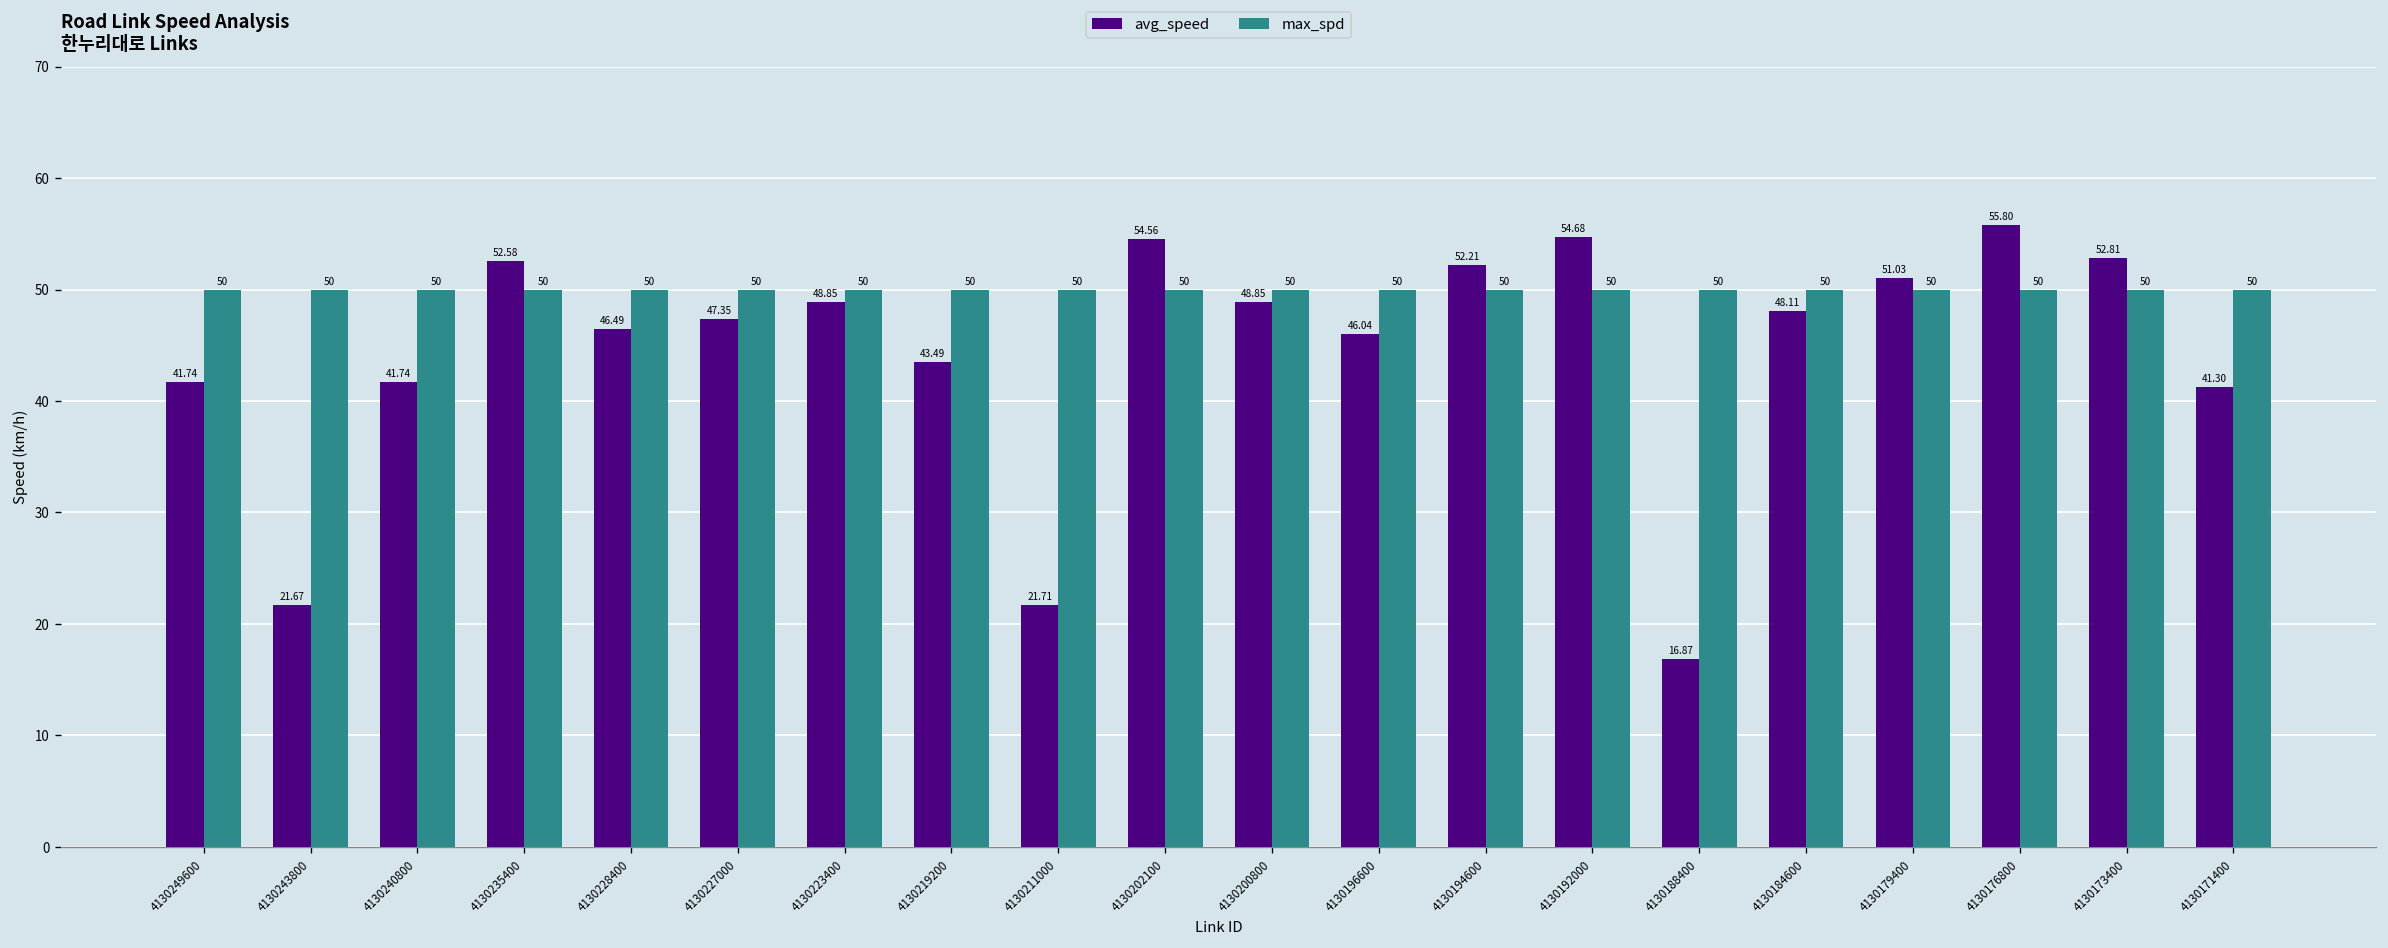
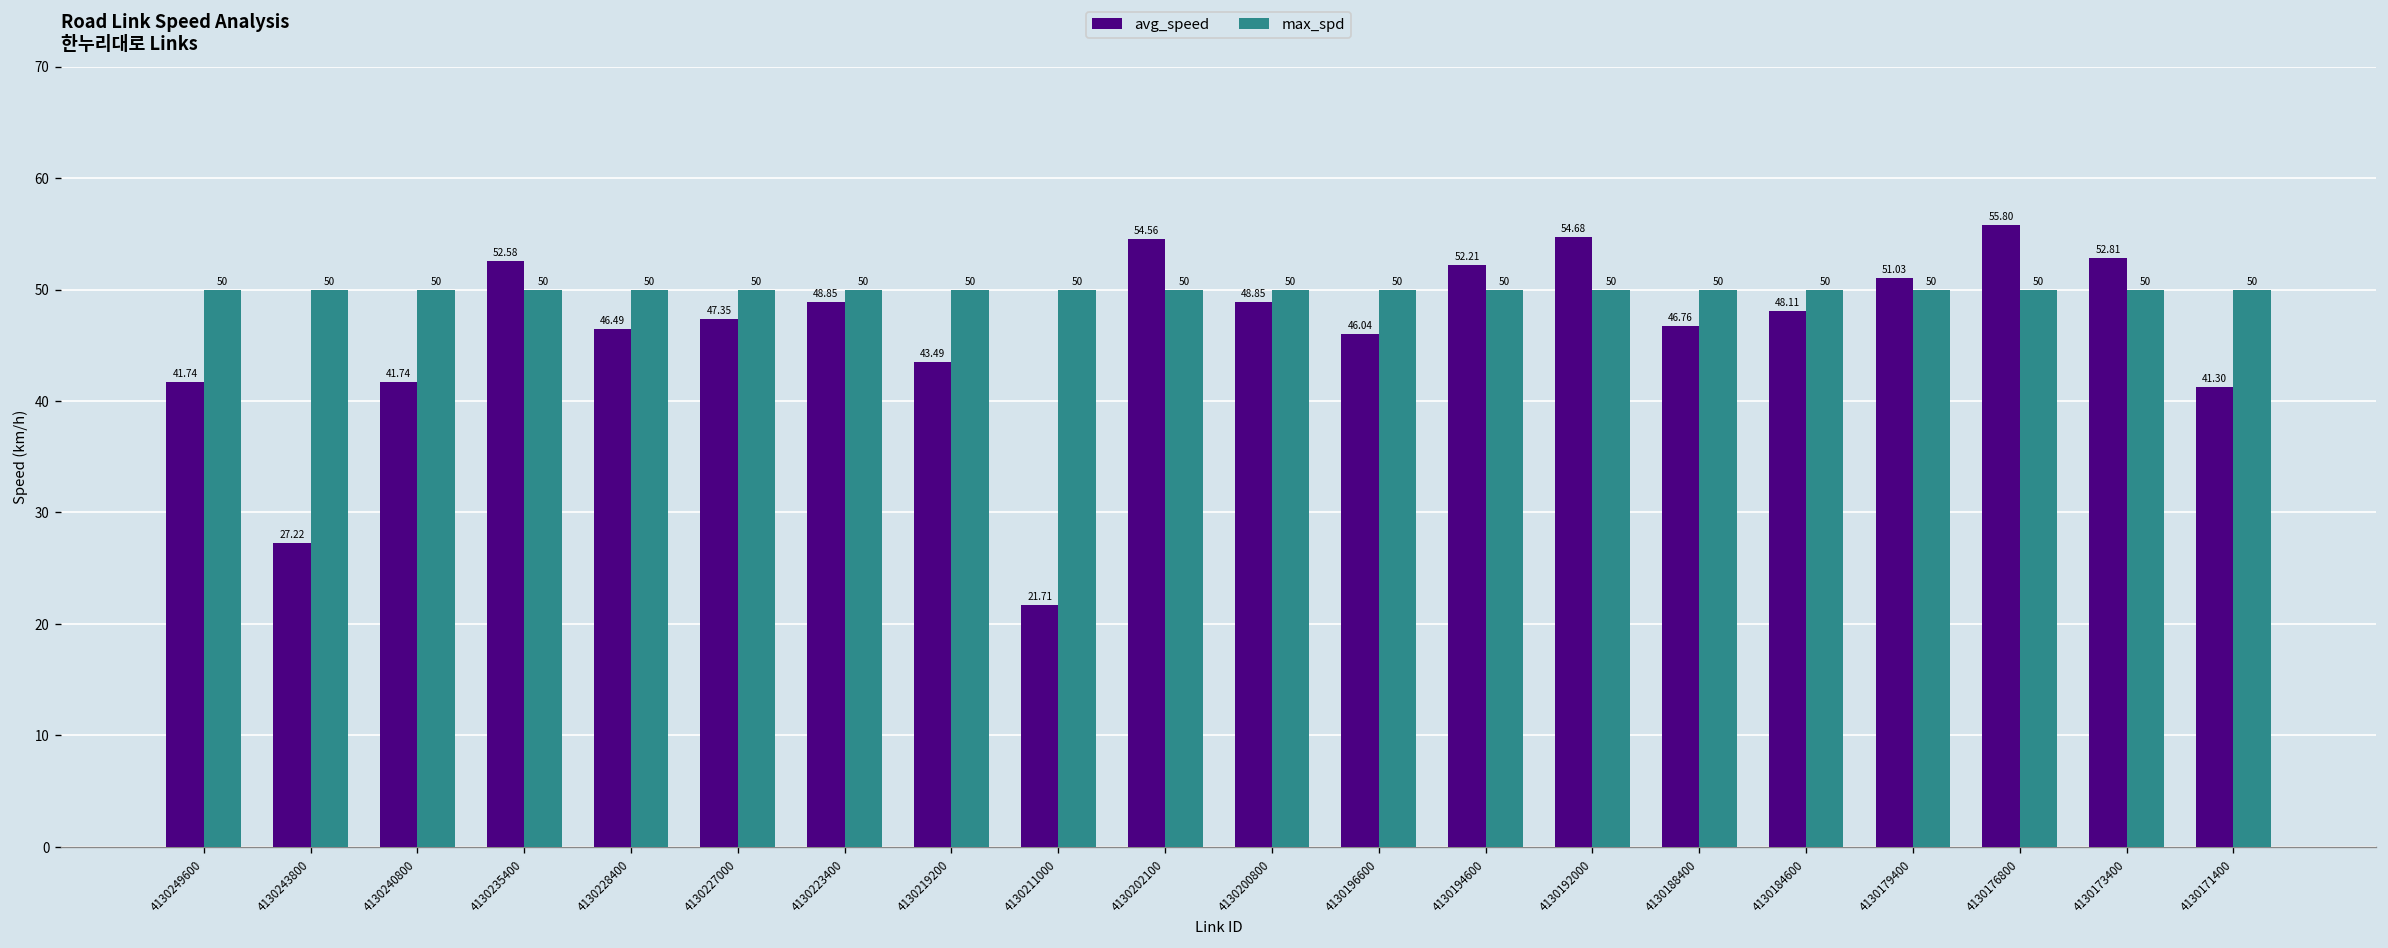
  {
    "avg_speed": {
      "4130249600": 41.74,
-     "4130243800": 21.67,
+     "4130243800": 27.22,
      "4130240800": 41.74,
      "4130235400": 52.58,
      "4130228400": 46.49,
      "4130227000": 47.35,
      "4130223400": 48.85,
      "4130219200": 43.49,
      "4130211000": 21.71,
      "4130202100": 54.56,
      "4130200800": 48.85,
      "4130196600": 46.04,
      "4130194600": 52.21,
      "4130192000": 54.68,
-     "4130188400": 16.87,
+     "4130188400": 46.76,
      "4130184600": 48.11,
      "4130179400": 51.03,
      "4130176800": 55.80,
      "4130173400": 52.81,
      "4130171400": 41.30
    },
    "max_spd": {
      "4130249600": 50,
      "4130243800": 50,
      "4130240800": 50,
      "4130235400": 50,
      "4130228400": 50,
      "4130227000": 50,
      "4130223400": 50,
      "4130219200": 50,
      "4130211000": 50,
      "4130202100": 50,
      "4130200800": 50,
      "4130196600": 50,
      "4130194600": 50,
      "4130192000": 50,
      "4130188400": 50,
      "4130184600": 50,
      "4130179400": 50,
      "4130176800": 50,
      "4130173400": 50,
      "4130171400": 50
    }
  }
